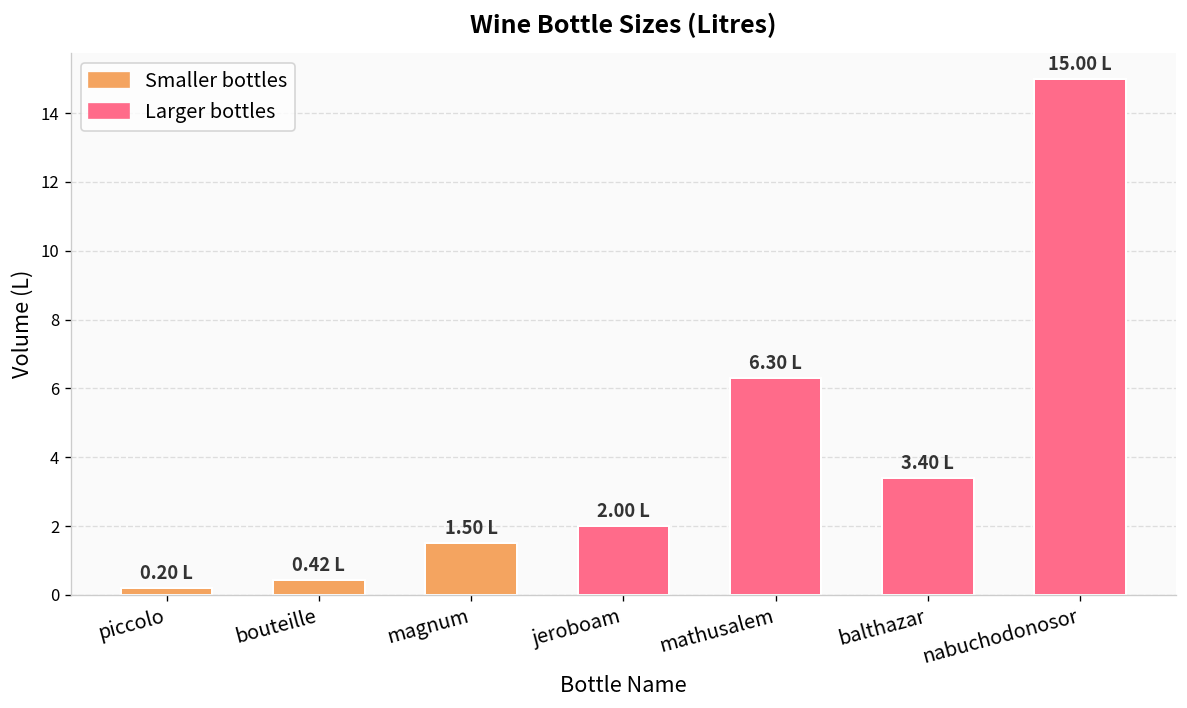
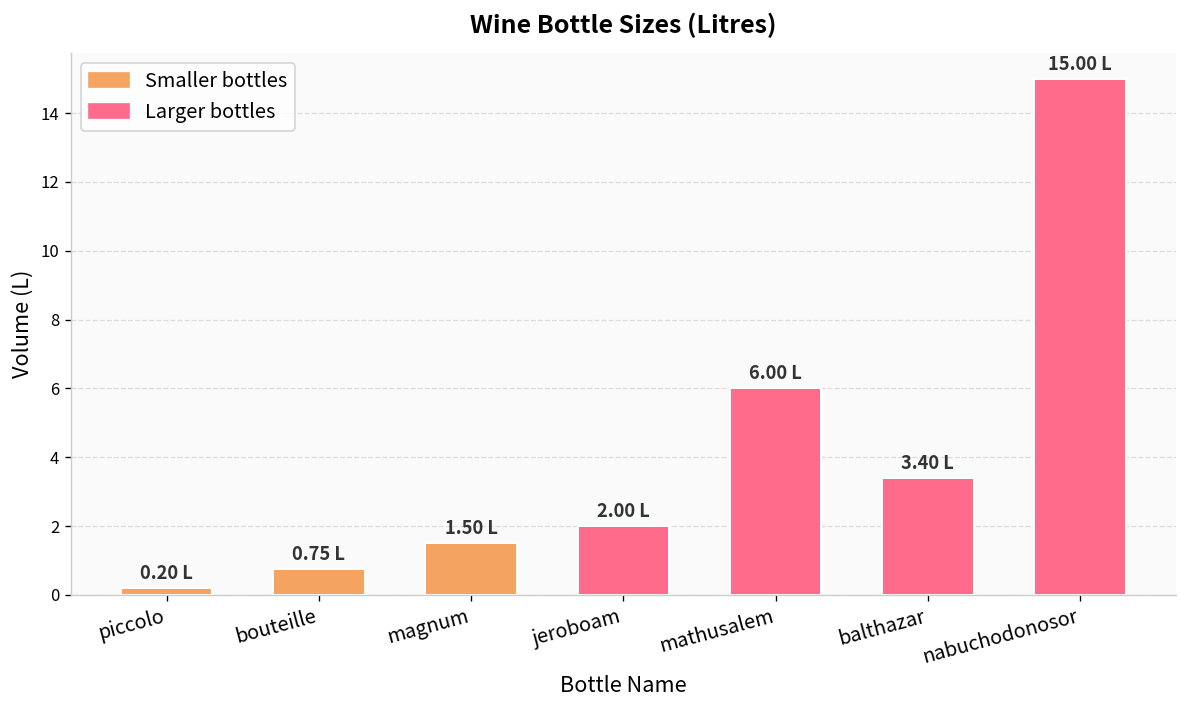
  {
    "piccolo": 0.20,
-   "bouteille": 0.42,
+   "bouteille": 0.75,
    "magnum": 1.50,
    "jeroboam": 2.00,
-   "mathusalem": 6.30,
+   "mathusalem": 6.00,
    "balthazar": 3.40,
    "nabuchodonosor": 15.00
  }
